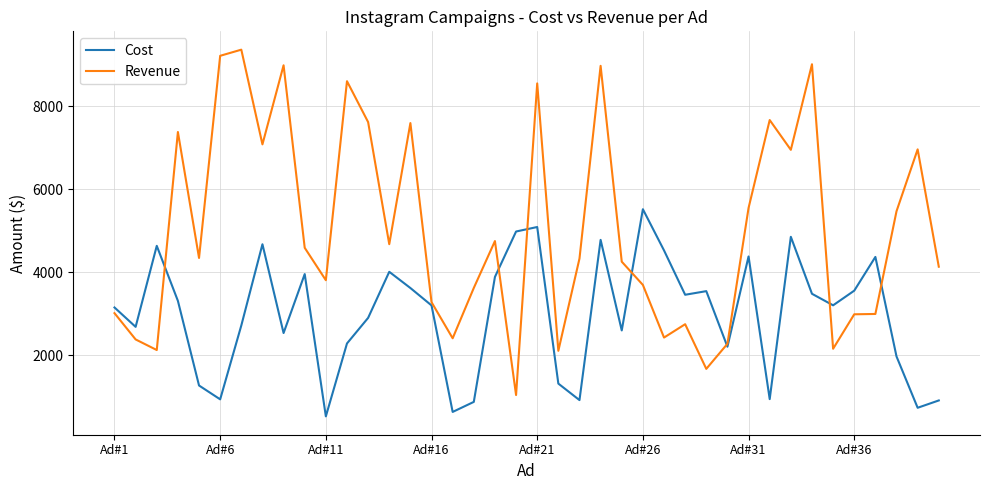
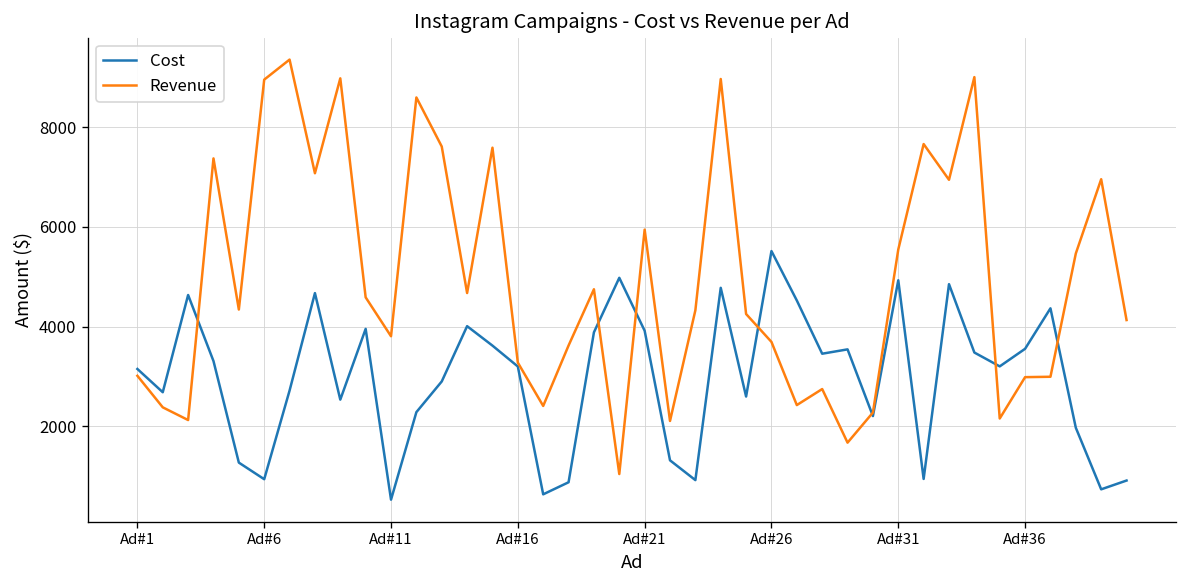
  {
    "Cost": {
      "Ad#1": 3200,
      "Ad#6": 900,
      "Ad#11": 500,
      "Ad#16": 3200,
-     "Ad#21": 5100,
+     "Ad#21": 3900,
      "Ad#26": 5500,
-     "Ad#31": 4400,
+     "Ad#31": 4900,
      "Ad#36": 3600
    },
    "Revenue": {
      "Ad#1": 3000,
-     "Ad#6": 9200,
+     "Ad#6": 9000,
      "Ad#11": 3800,
      "Ad#16": 3300,
-     "Ad#21": 8500,
+     "Ad#21": 5900,
      "Ad#26": 3700,
      "Ad#31": 5500,
      "Ad#36": 3000
    }
  }
